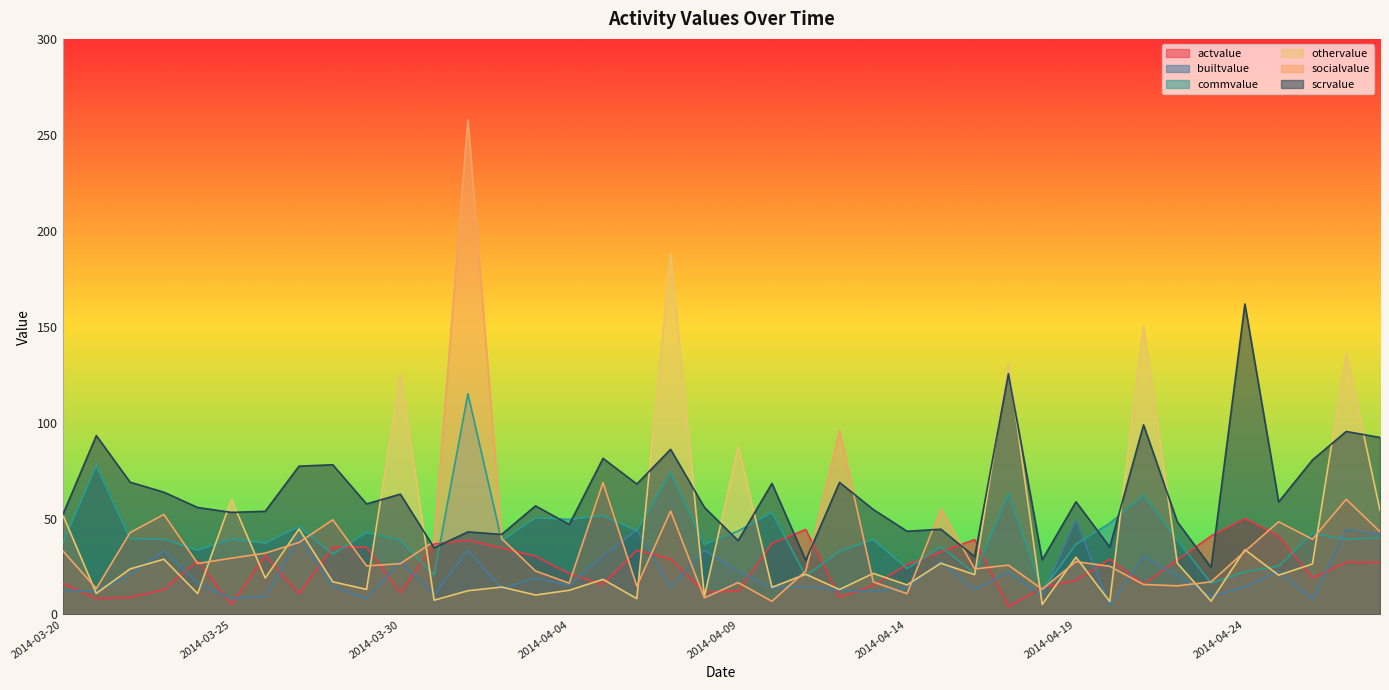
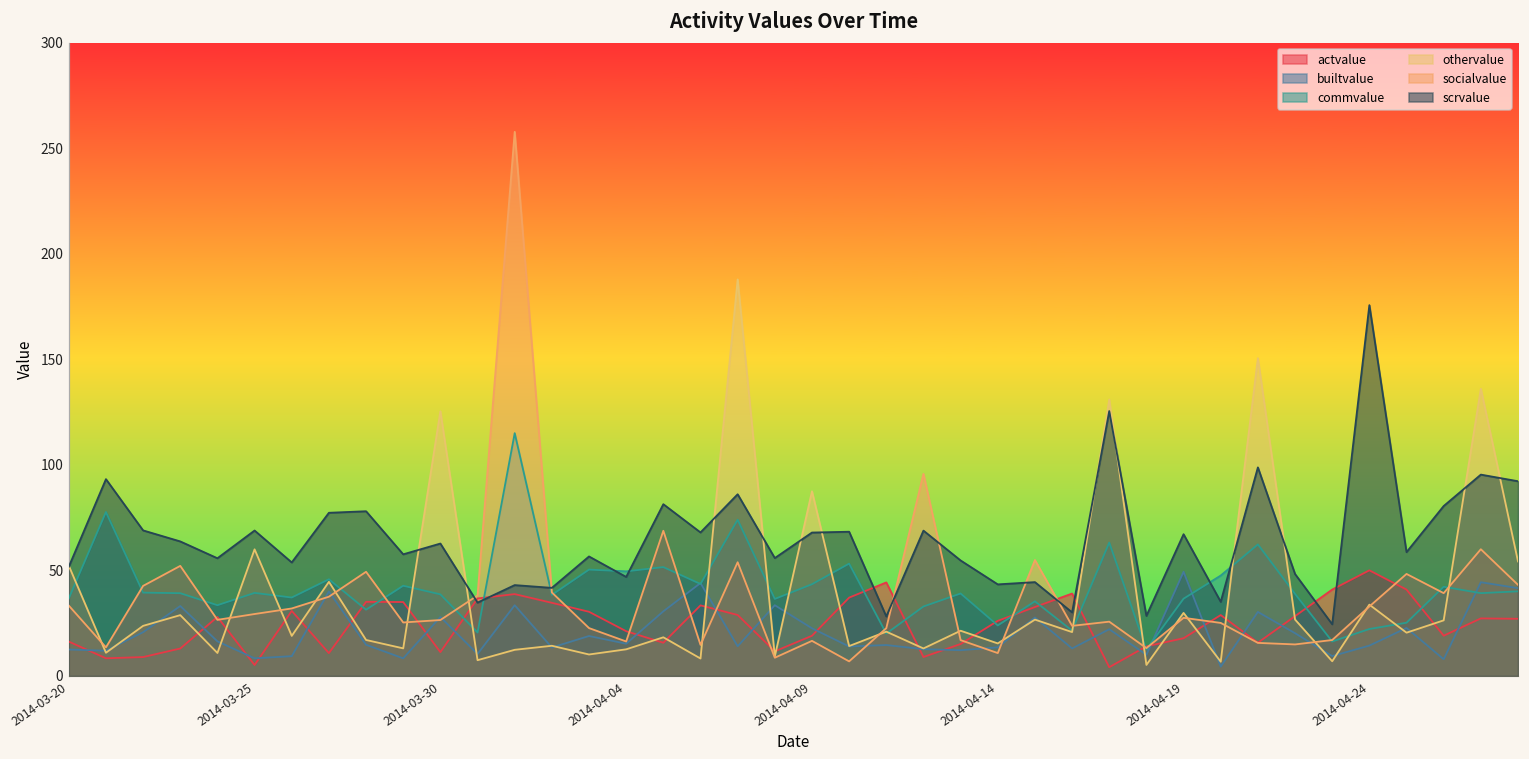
  {
    "actvalue": {
      "2014-03-20": 16,
      "2014-03-25": 5,
      "2014-03-30": 11,
      "2014-04-04": 21,
-     "2014-04-09": 12,
+     "2014-04-09": 19,
      "2014-04-14": 26,
      "2014-04-19": 18,
      "2014-04-24": 50
    },
    "scrvalue": {
-     "2014-03-25": 53,
+     "2014-03-25": 69,
      "2014-03-30": 63,
      "2014-04-04": 47,
-     "2014-04-09": 38,
+     "2014-04-09": 68,
      "2014-04-14": 43,
-     "2014-04-19": 59,
-     "2014-04-24": 162
+     "2014-04-19": 67,
+     "2014-04-24": 176
    }
  }
